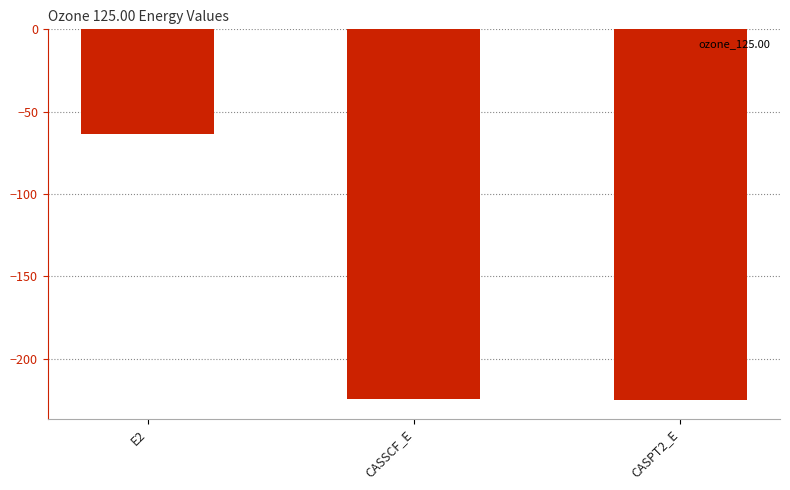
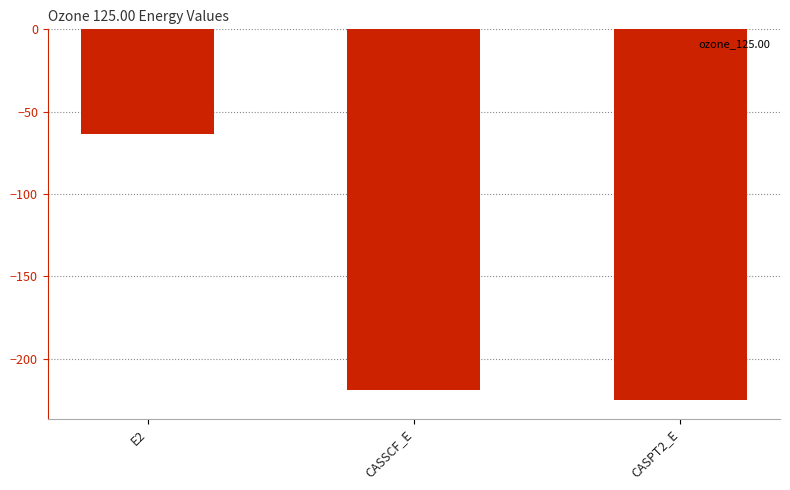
  {
    "E2": -63,
-   "CASSCF_E": -225,
+   "CASSCF_E": -219,
    "CASPT2_E": -225
  }
